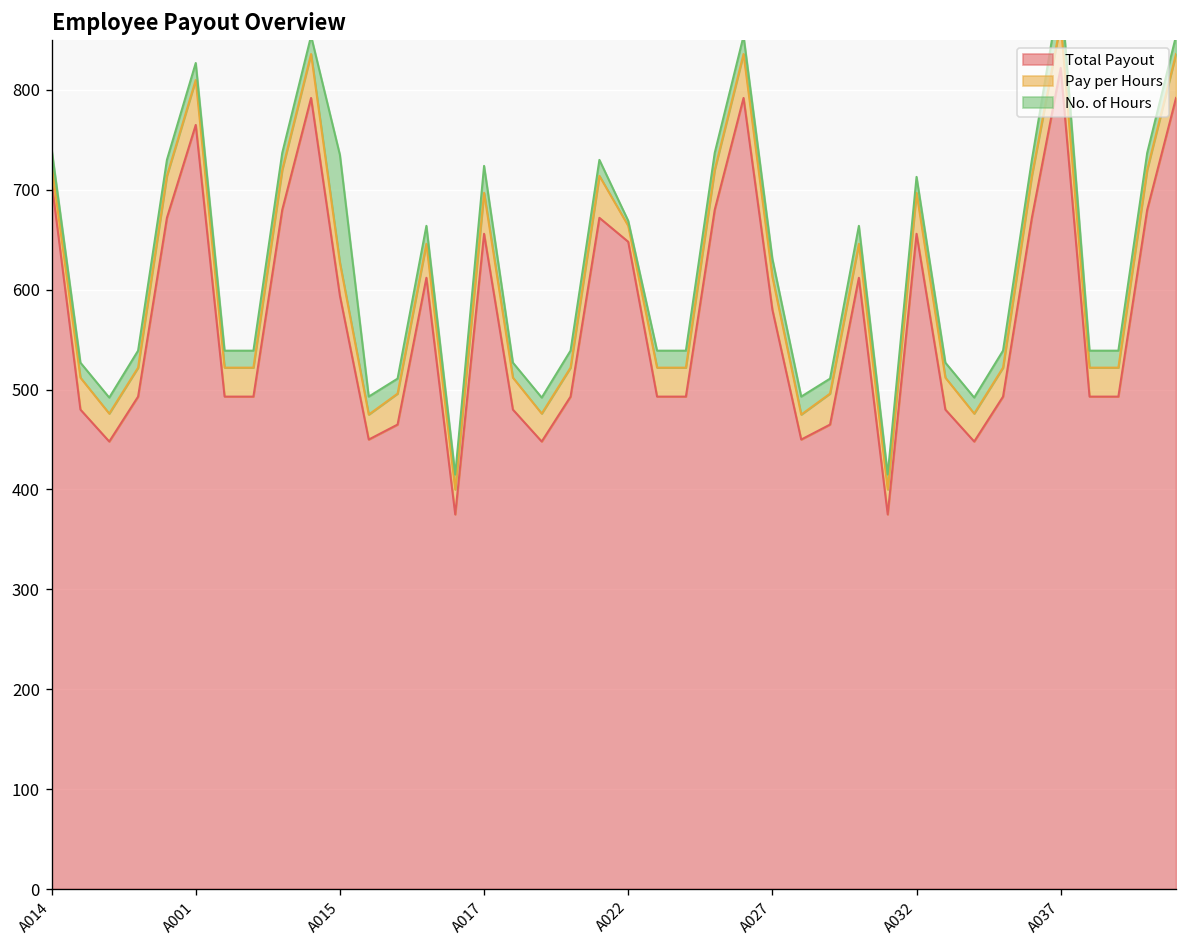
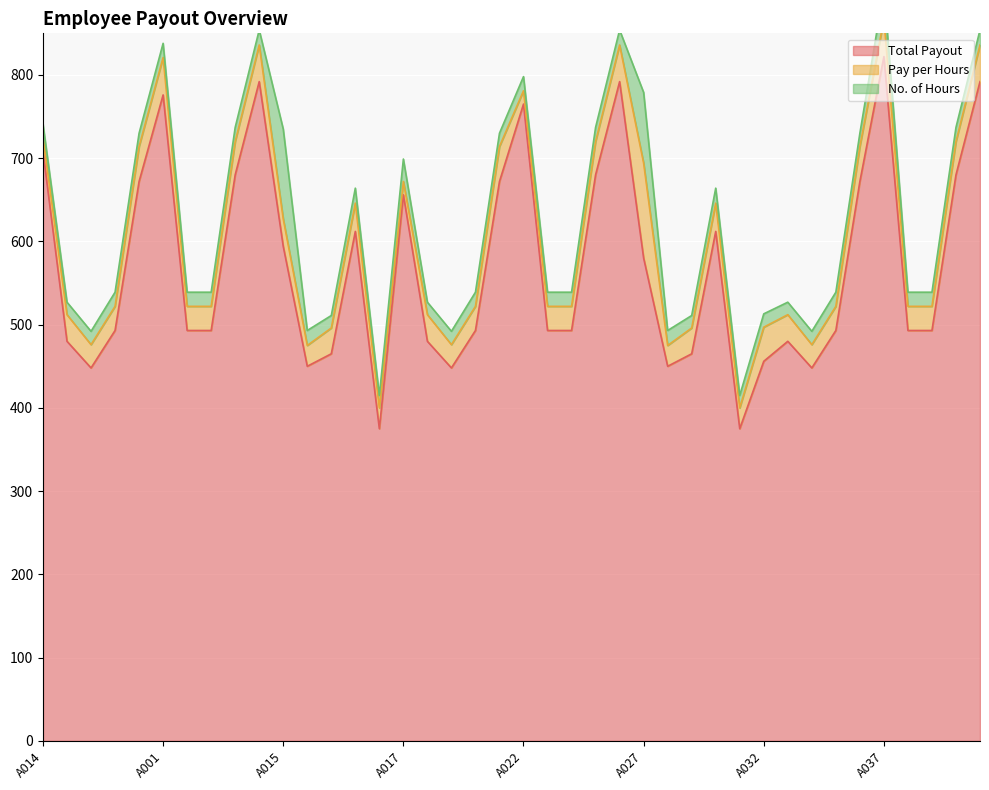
  {
    "Total Payout": {
      "A014": 710,
-     "A001": 770,
+     "A001": 780,
      "A015": 590,
      "A017": 660,
-     "A022": 650,
+     "A022": 770,
      "A027": 580,
-     "A032": 660
+     "A032": 460
    },
    "Pay per Hours": {
      "A014": 20,
      "A001": 50,
      "A015": 30,
-     "A017": 40,
+     "A017": 20,
      "A022": 20,
-     "A027": 30,
+     "A027": 110,
      "A032": 40
    },
    "No. of Hours": {
      "A014": 20,
      "A001": 20,
      "A015": 110,
      "A017": 30,
-     "A022": 10,
-     "A027": 20,
+     "A022": 20,
+     "A027": 90,
      "A032": 20
    }
  }
